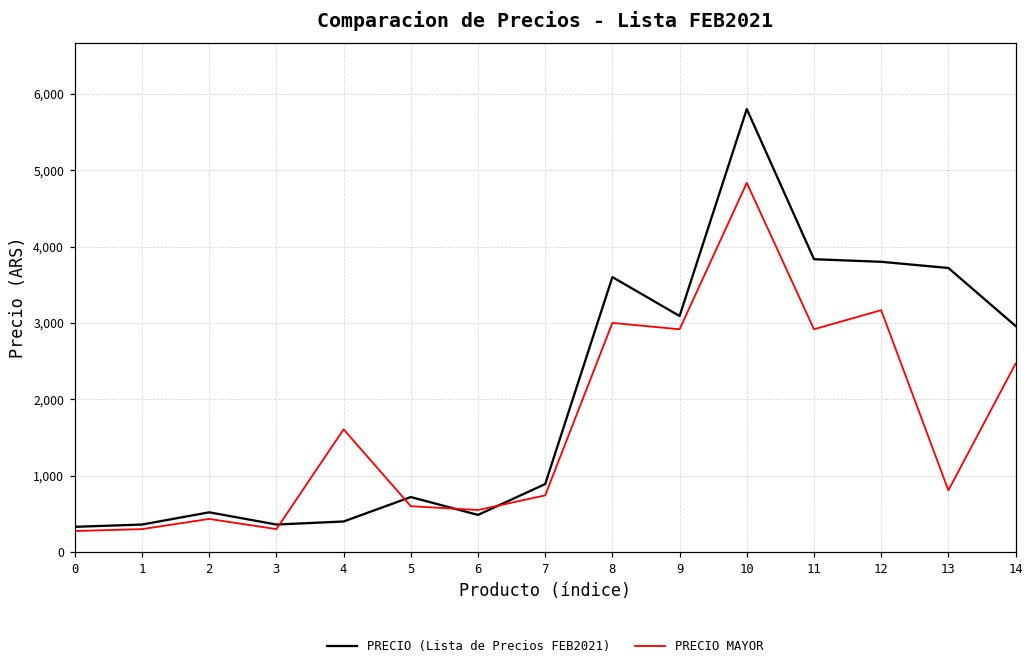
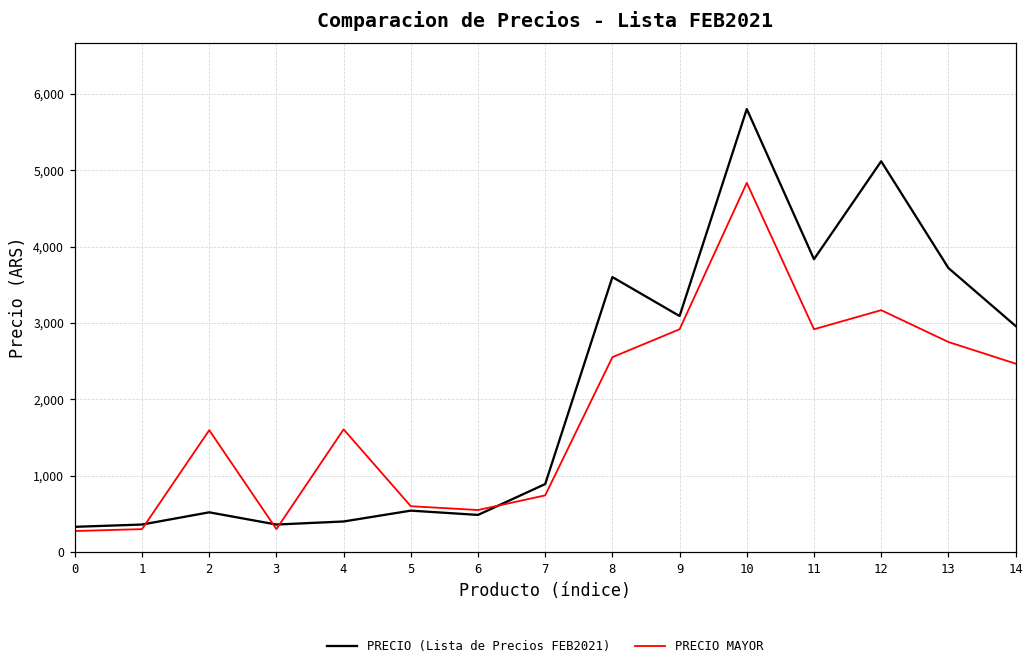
  {
    "PRECIO (Lista de Precios FEB2021)": {
      "0": "300",
      "1": "400",
      "2": "500",
      "3": "400",
      "4": "400",
-     "5": "700",
+     "5": "500",
      "6": "500",
      "7": "900",
      "8": "3,600",
      "9": "3,100",
      "10": "5,800",
      "11": "3,800",
-     "12": "3,800",
+     "12": "5,100",
      "13": "3,700",
      "14": "3,000"
    },
    "PRECIO MAYOR": {
      "0": "300",
      "1": "300",
-     "2": "400",
+     "2": "1,600",
      "3": "300",
      "4": "1,600",
      "5": "600",
      "6": "600",
      "7": "700",
-     "8": "3,000",
+     "8": "2,600",
      "9": "2,900",
      "10": "4,800",
      "11": "2,900",
      "12": "3,200",
-     "13": "800",
+     "13": "2,800",
      "14": "2,500"
    }
  }
